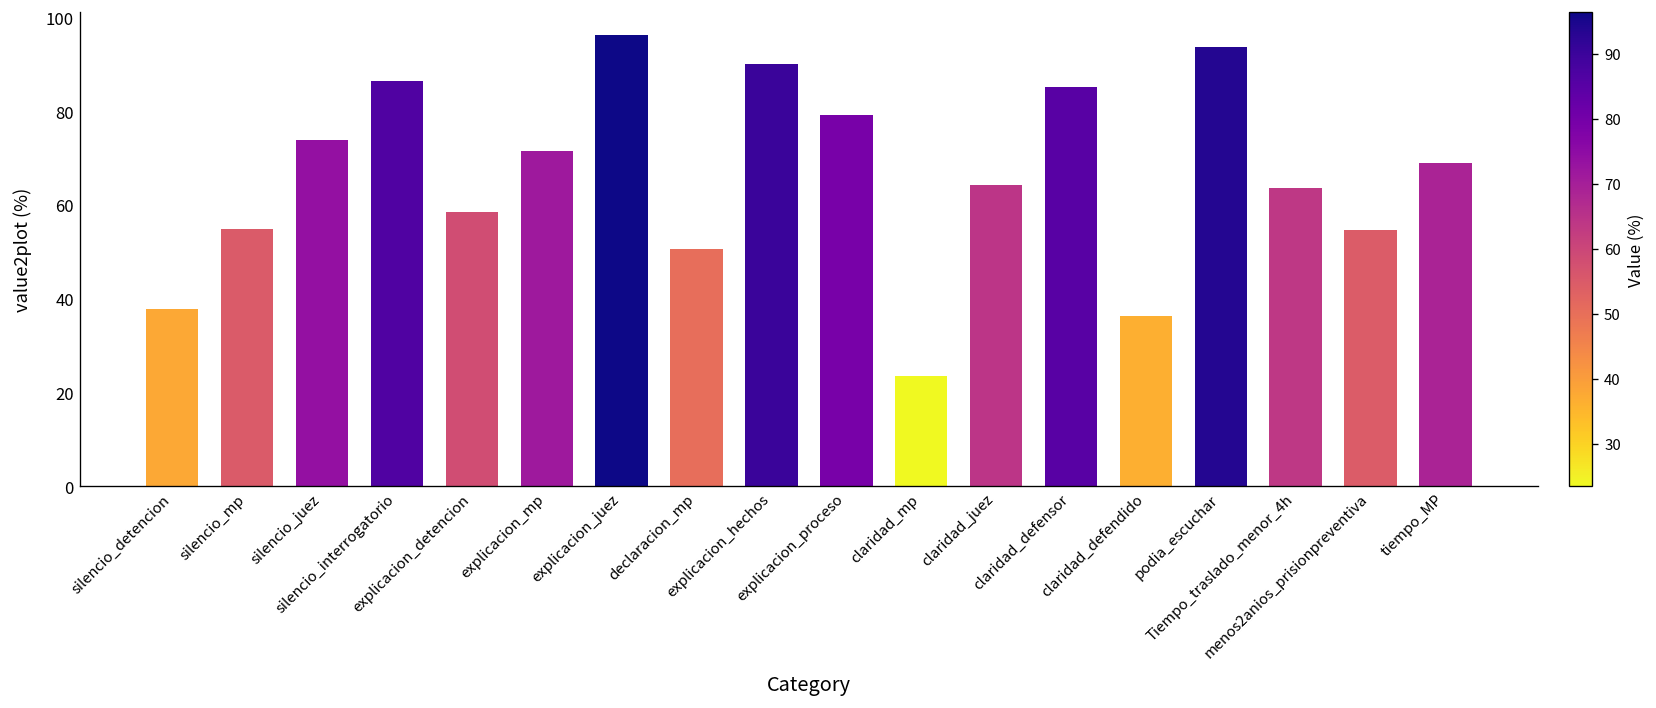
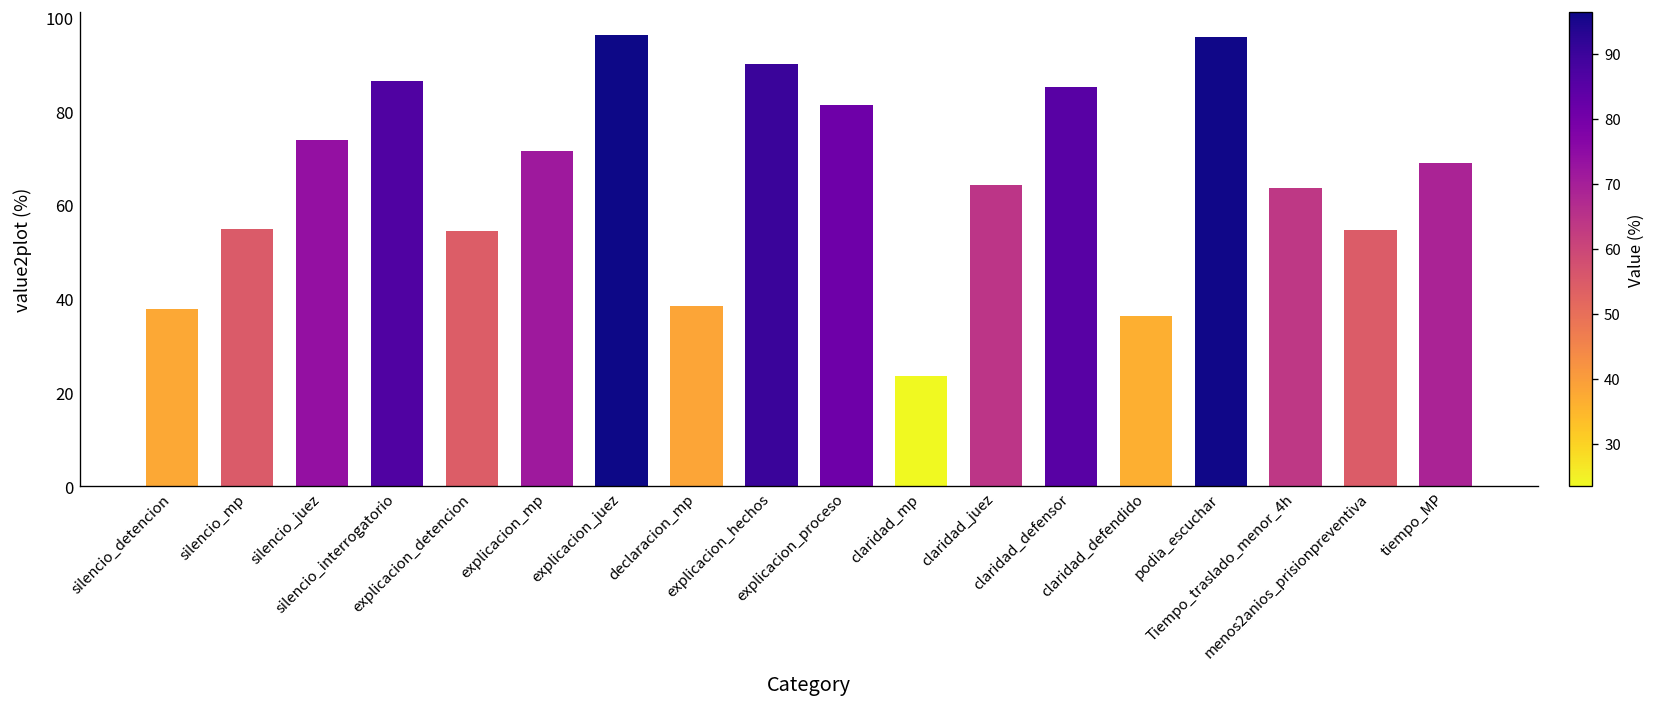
  {
    "silencio_detencion": 38,
    "silencio_mp": 55,
    "silencio_juez": 74,
    "silencio_interrogatorio": 87,
-   "explicacion_detencion": 58,
+   "explicacion_detencion": 55,
    "explicacion_mp": 72,
    "explicacion_juez": 96,
-   "declaracion_mp": 51,
+   "declaracion_mp": 39,
    "explicacion_hechos": 90,
-   "explicacion_proceso": 79,
+   "explicacion_proceso": 81,
    "claridad_mp": 24,
    "claridad_juez": 64,
    "claridad_defensor": 85,
    "claridad_defendido": 36,
-   "podia_escuchar": 94,
+   "podia_escuchar": 96,
    "Tiempo_traslado_menor_4h": 64,
    "menos2anios_prisionpreventiva": 55,
    "tiempo_MP": 69
  }
